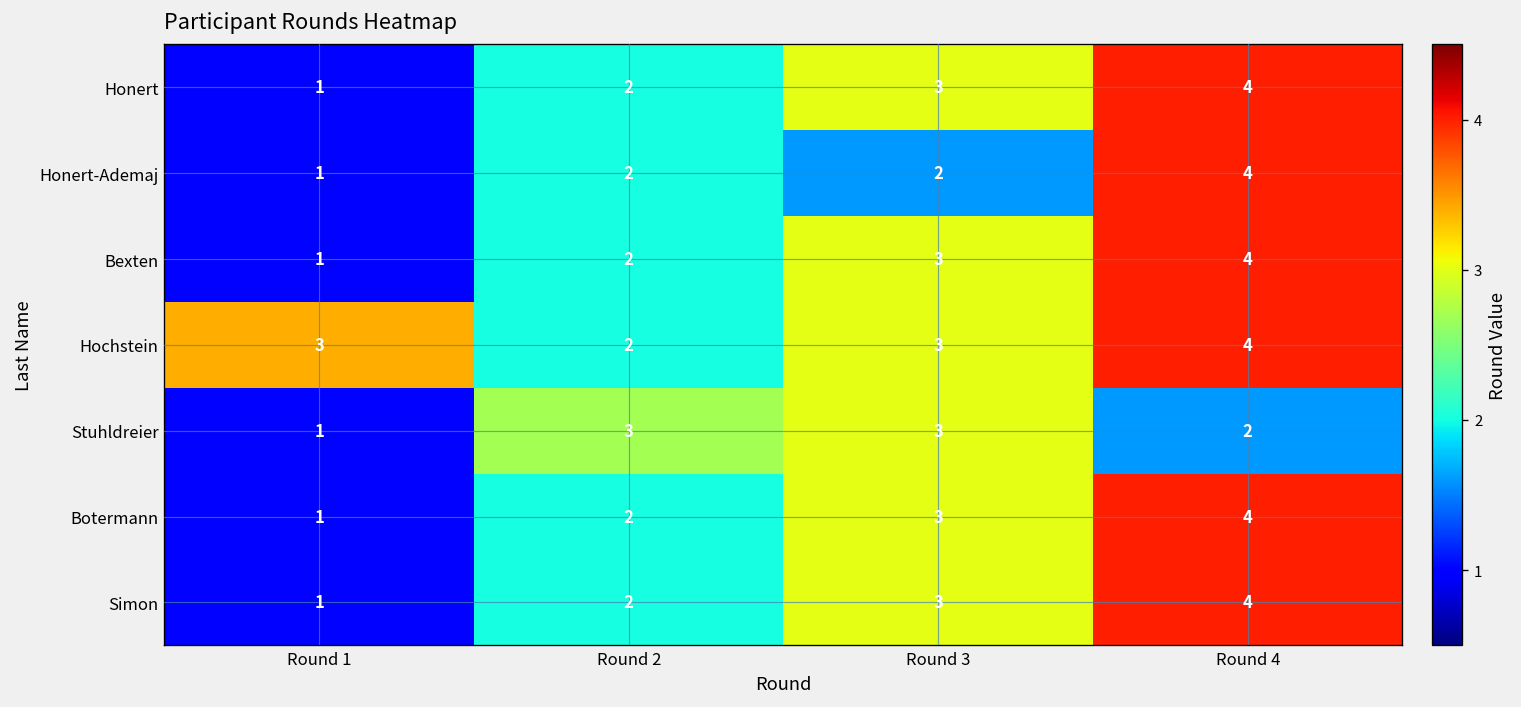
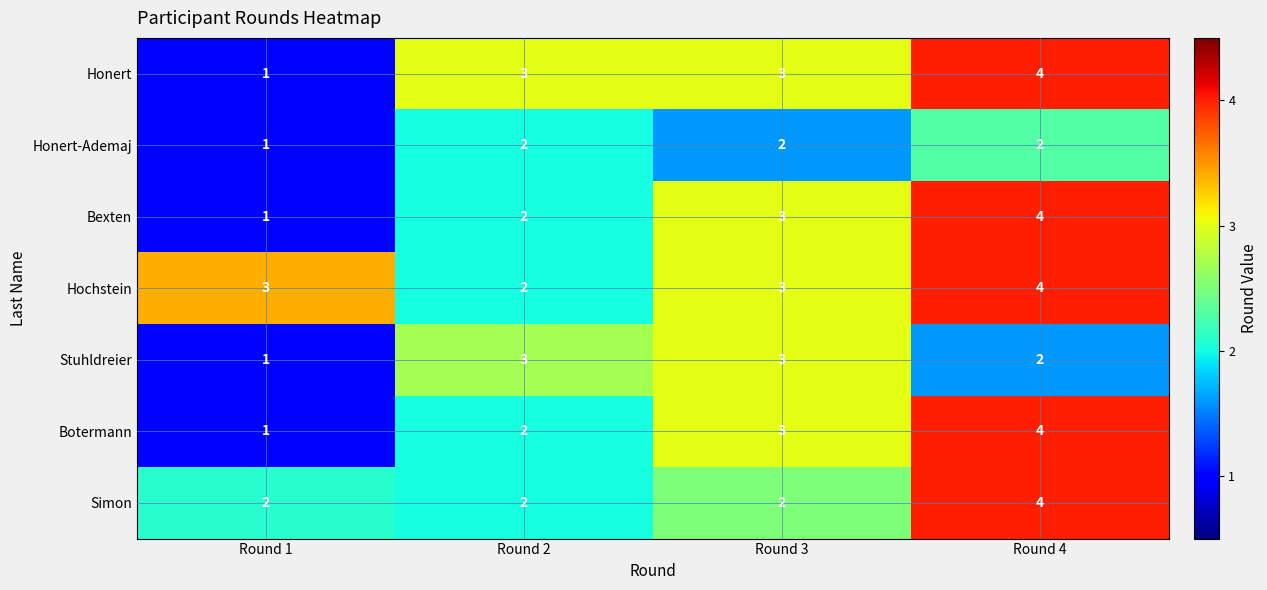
  {
    "Honert": {
      "Round 1": 1,
-     "Round 2": 2,
+     "Round 2": 3,
      "Round 3": 3,
      "Round 4": 4
    },
    "Honert-Ademaj": {
      "Round 1": 1,
      "Round 2": 2,
      "Round 3": 2,
-     "Round 4": 4
+     "Round 4": 2
    },
    "Bexten": {
      "Round 1": 1,
      "Round 2": 2,
      "Round 3": 3,
      "Round 4": 4
    },
    "Hochstein": {
      "Round 1": 3,
      "Round 2": 2,
      "Round 3": 3,
      "Round 4": 4
    },
    "Stuhldreier": {
      "Round 1": 1,
      "Round 2": 3,
      "Round 3": 3,
      "Round 4": 2
    },
    "Botermann": {
      "Round 1": 1,
      "Round 2": 2,
      "Round 3": 3,
      "Round 4": 4
    },
    "Simon": {
-     "Round 1": 1,
+     "Round 1": 2,
      "Round 2": 2,
-     "Round 3": 3,
+     "Round 3": 2,
      "Round 4": 4
    }
  }
